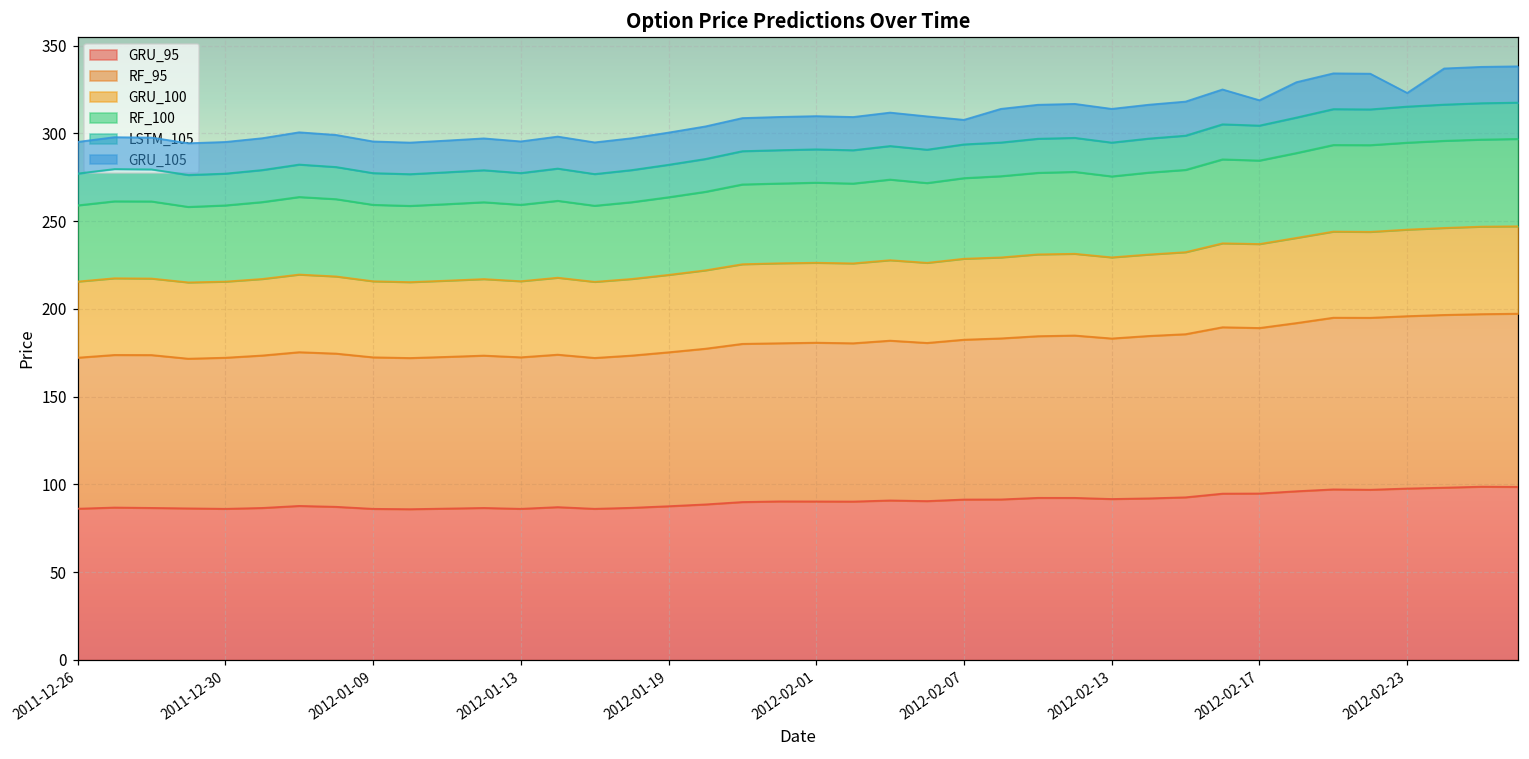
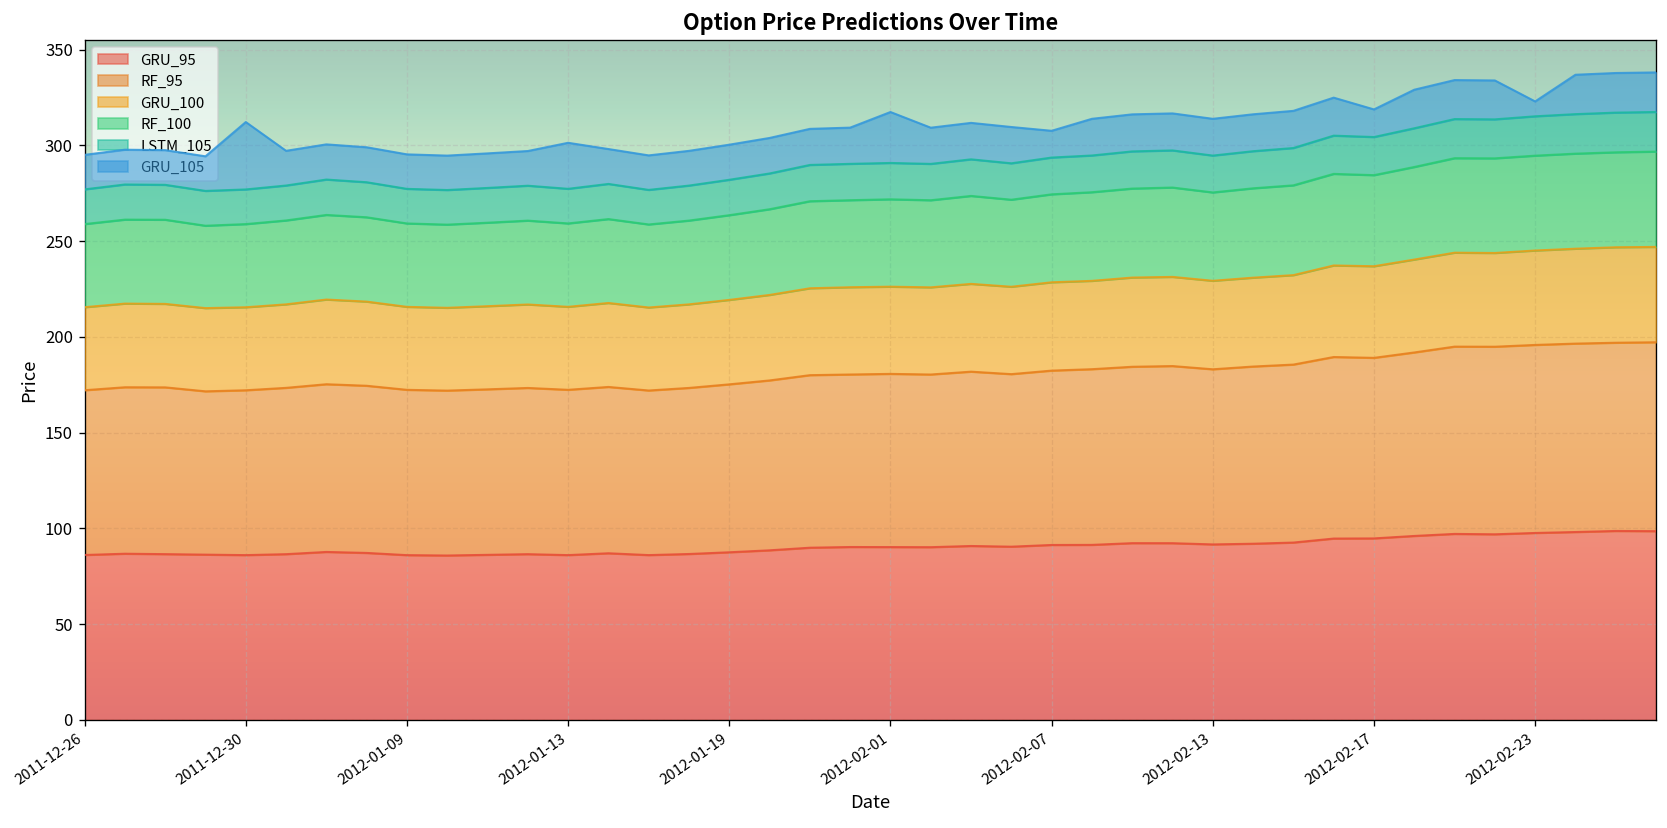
  {
    "GRU_105": {
      "2011-12-26": 18,
-     "2011-12-30": 18,
+     "2011-12-30": 35,
      "2012-01-09": 18,
-     "2012-01-13": 18,
+     "2012-01-13": 24,
      "2012-01-19": 18,
-     "2012-02-01": 19,
+     "2012-02-01": 27,
      "2012-02-07": 14,
      "2012-02-13": 19,
      "2012-02-17": 14,
      "2012-02-23": 8
    }
  }
